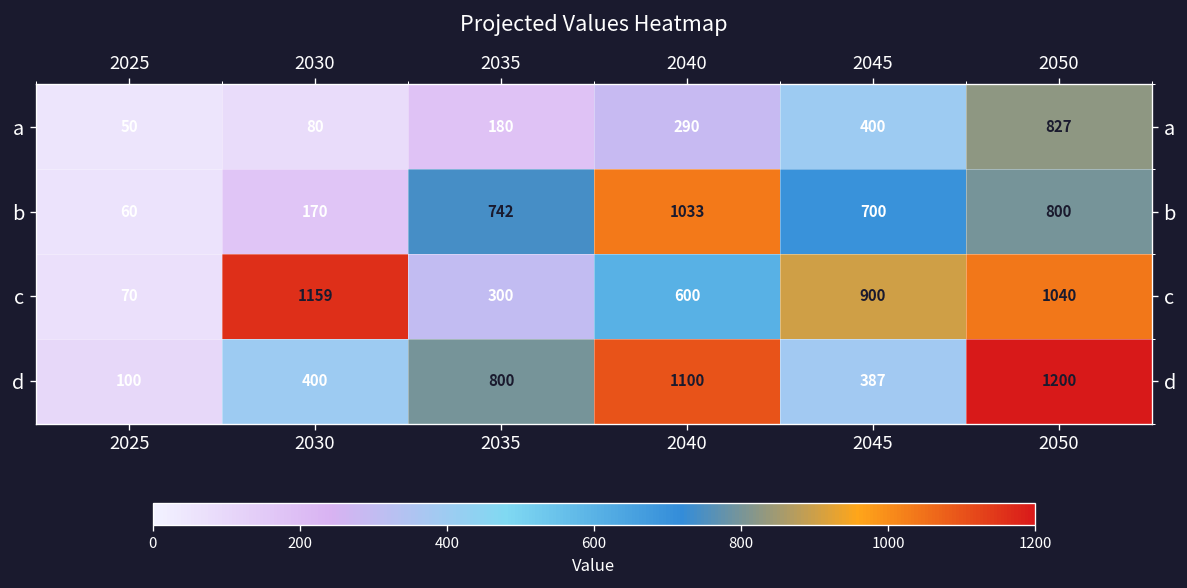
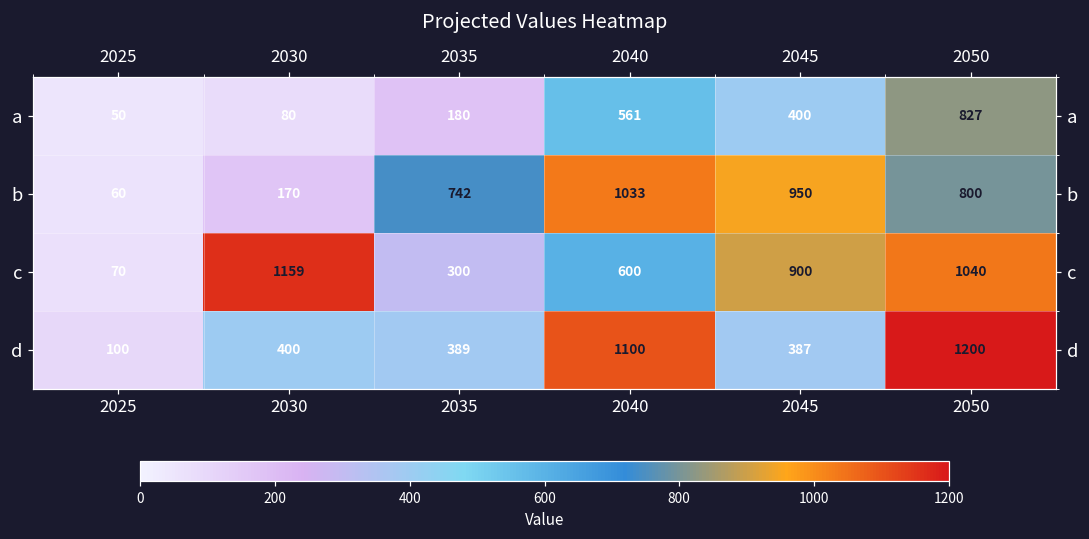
  {
    "a": {
      "2035": 180,
-     "2040": 290,
+     "2040": 561,
      "2045": 400,
      "2050": 827
    },
    "b": {
      "2030": 170,
      "2035": 742,
      "2040": 1033,
-     "2045": 700,
+     "2045": 950,
      "2050": 800
    },
    "c": {
      "2030": 1159,
      "2035": 300,
      "2040": 600,
      "2045": 900,
      "2050": 1040
    },
    "d": {
      "2030": 400,
-     "2035": 800,
+     "2035": 389,
      "2040": 1100,
      "2045": 387,
      "2050": 1200
    }
  }
